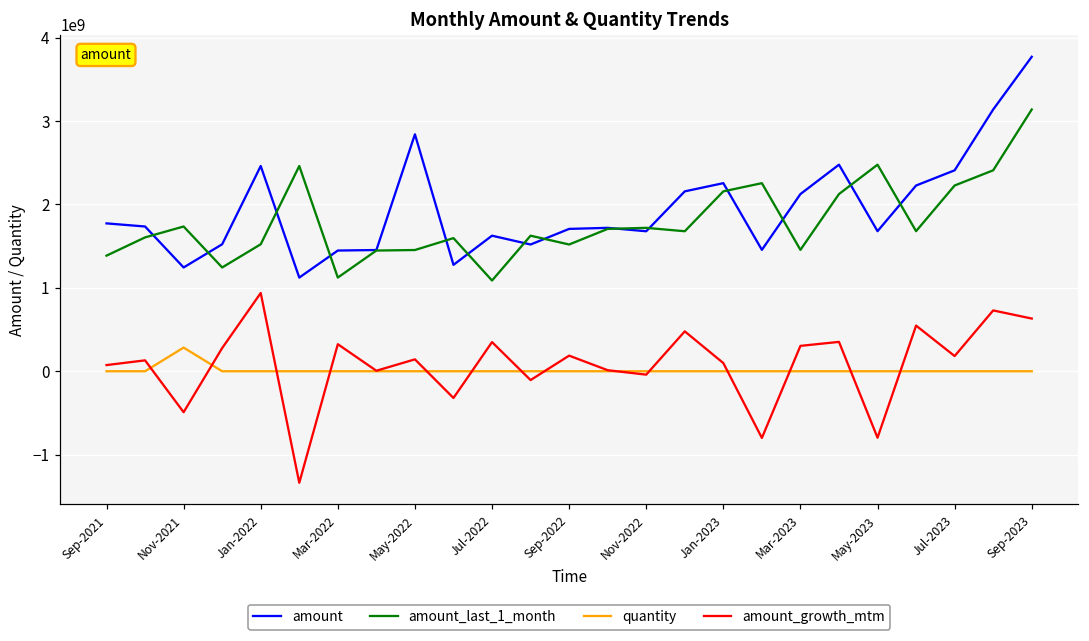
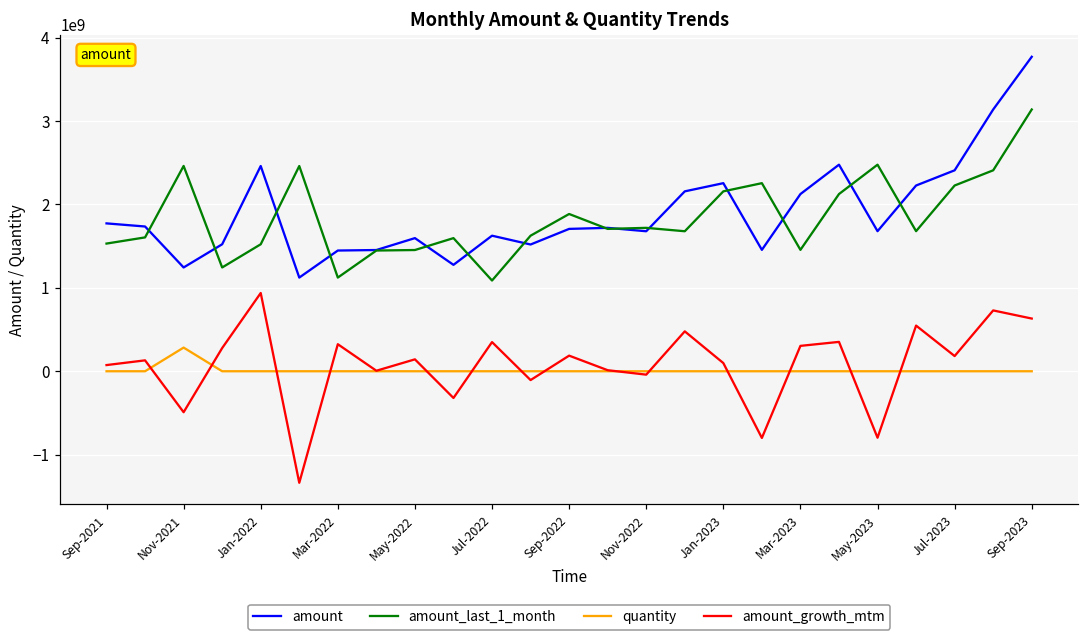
  {
    "amount": {
      "Sep-2021": 1800000000,
      "Nov-2021": 1200000000,
      "Jan-2022": 2500000000,
      "Mar-2022": 1400000000,
-     "May-2022": 2800000000,
+     "May-2022": 1600000000,
      "Jul-2022": 1600000000,
      "Sep-2022": 1700000000,
      "Nov-2022": 1700000000,
      "Jan-2023": 2300000000,
      "Mar-2023": 2100000000,
      "May-2023": 1700000000,
      "Jul-2023": 2400000000,
      "Sep-2023": 3800000000
    },
    "amount_last_1_month": {
-     "Sep-2021": 1400000000,
-     "Nov-2021": 1700000000,
+     "Sep-2021": 1500000000,
+     "Nov-2021": 2500000000,
      "Jan-2022": 1500000000,
      "Mar-2022": 1100000000,
      "May-2022": 1500000000,
      "Jul-2022": 1100000000,
-     "Sep-2022": 1500000000,
+     "Sep-2022": 1900000000,
      "Nov-2022": 1700000000,
      "Jan-2023": 2200000000,
      "Mar-2023": 1500000000,
      "May-2023": 2500000000,
      "Jul-2023": 2200000000,
      "Sep-2023": 3100000000
    },
    "quantity": {
      "Sep-2021": 0,
      "Nov-2021": 300000000,
      "Jan-2022": 0,
      "Mar-2022": 0,
      "May-2022": 0,
      "Jul-2022": 0,
      "Sep-2022": 0,
      "Nov-2022": 0,
      "Jan-2023": 0,
      "Mar-2023": 0,
      "May-2023": 0,
      "Jul-2023": 0,
      "Sep-2023": 0
    },
    "amount_growth_mtm": {
      "Sep-2021": 100000000,
      "Nov-2021": -500000000,
      "Jan-2022": 900000000,
      "Mar-2022": 300000000,
      "May-2022": 100000000,
      "Jul-2022": 300000000,
      "Sep-2022": 200000000,
      "Nov-2022": 0,
      "Jan-2023": 100000000,
      "Mar-2023": 300000000,
      "May-2023": -800000000,
      "Jul-2023": 200000000,
      "Sep-2023": 600000000
    }
  }
